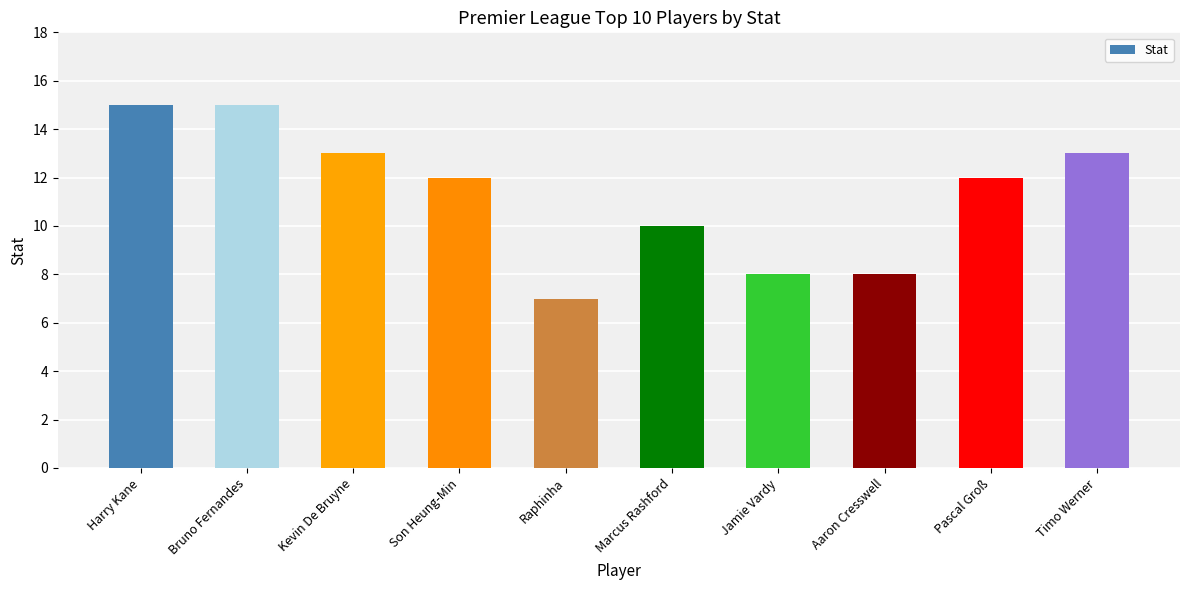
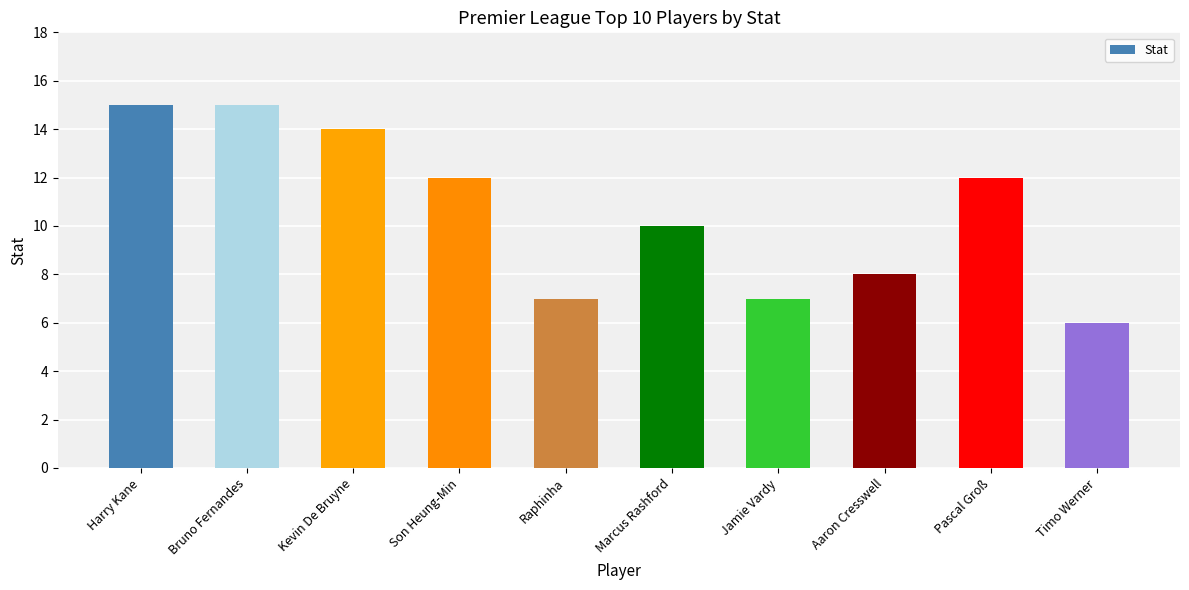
  {
    "Harry Kane": 15,
    "Bruno Fernandes": 15,
-   "Kevin De Bruyne": 13,
+   "Kevin De Bruyne": 14,
    "Son Heung-Min": 12,
    "Raphinha": 7,
    "Marcus Rashford": 10,
-   "Jamie Vardy": 8,
+   "Jamie Vardy": 7,
    "Aaron Cresswell": 8,
    "Pascal Groß": 12,
-   "Timo Werner": 13
+   "Timo Werner": 6
  }
